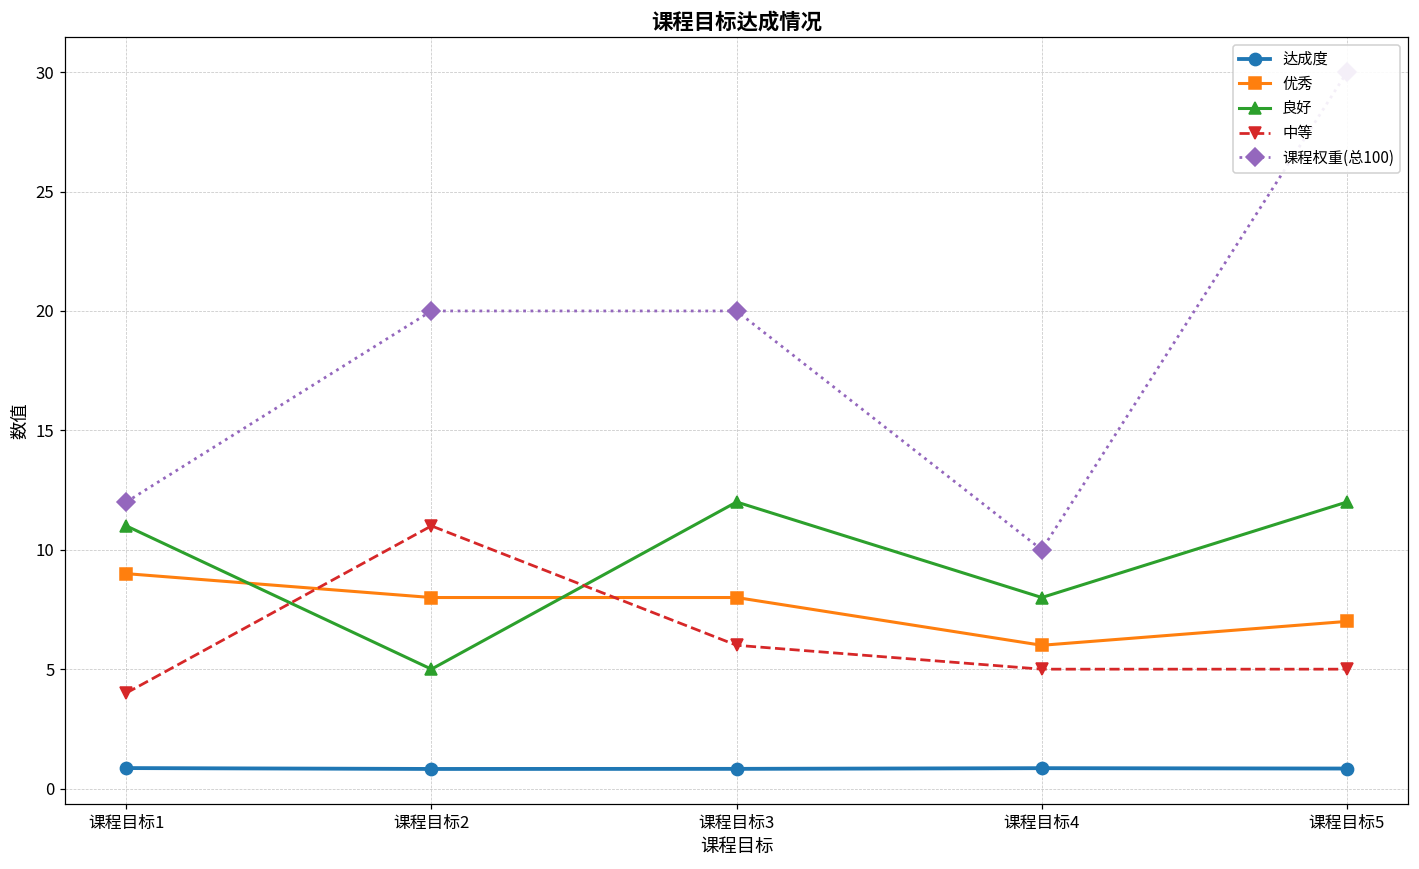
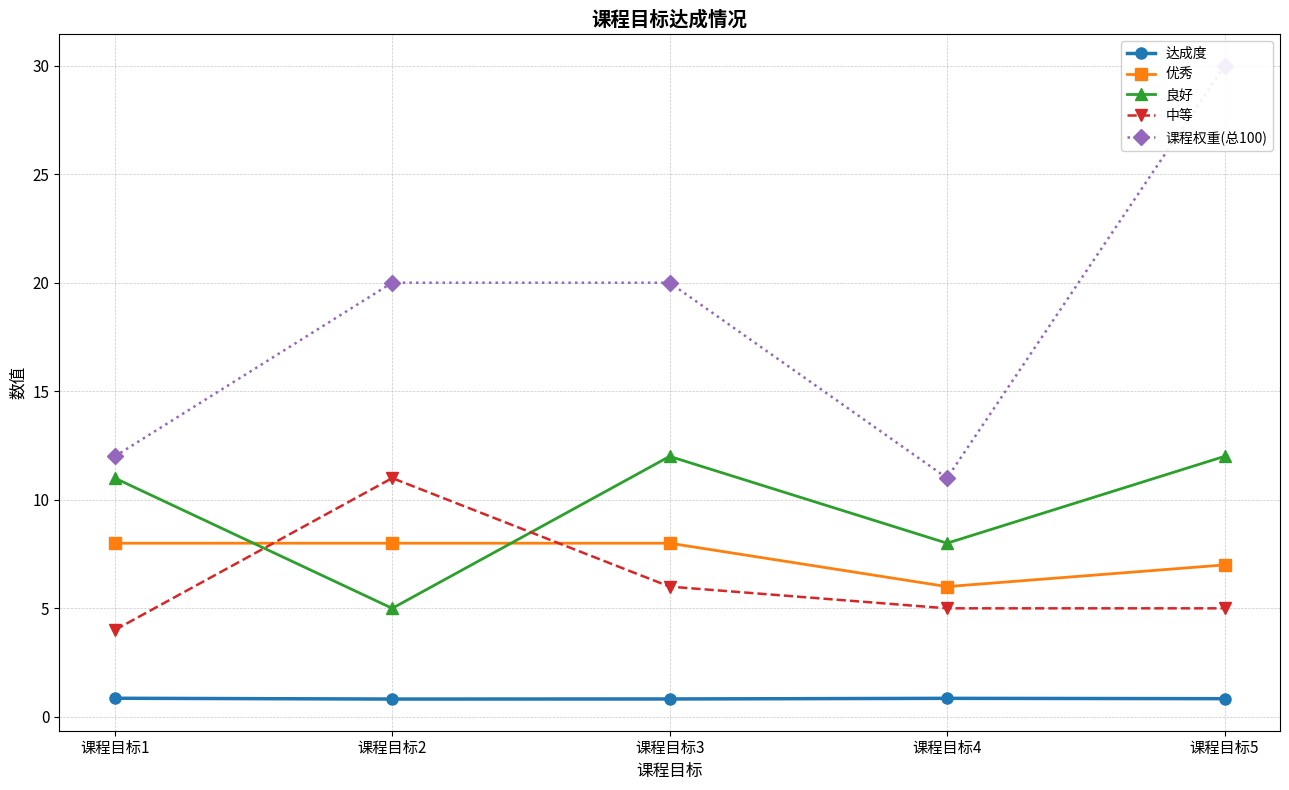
  {
    "达成度": {
      "课程目标1": 0.9,
      "课程目标2": 0.8,
      "课程目标3": 0.8,
      "课程目标4": 0.9,
      "课程目标5": 0.8
    },
    "优秀": {
-     "课程目标1": 9,
+     "课程目标1": 8,
      "课程目标2": 8,
      "课程目标3": 8,
      "课程目标4": 6,
      "课程目标5": 7
    },
    "良好": {
      "课程目标1": 11,
      "课程目标2": 5,
      "课程目标3": 12,
      "课程目标4": 8,
      "课程目标5": 12
    },
    "中等": {
      "课程目标1": 4,
      "课程目标2": 11,
      "课程目标3": 6,
      "课程目标4": 5,
      "课程目标5": 5
    },
    "课程权重(总100)": {
      "课程目标1": 12,
      "课程目标2": 20,
      "课程目标3": 20,
-     "课程目标4": 10
+     "课程目标4": 11
    }
  }
